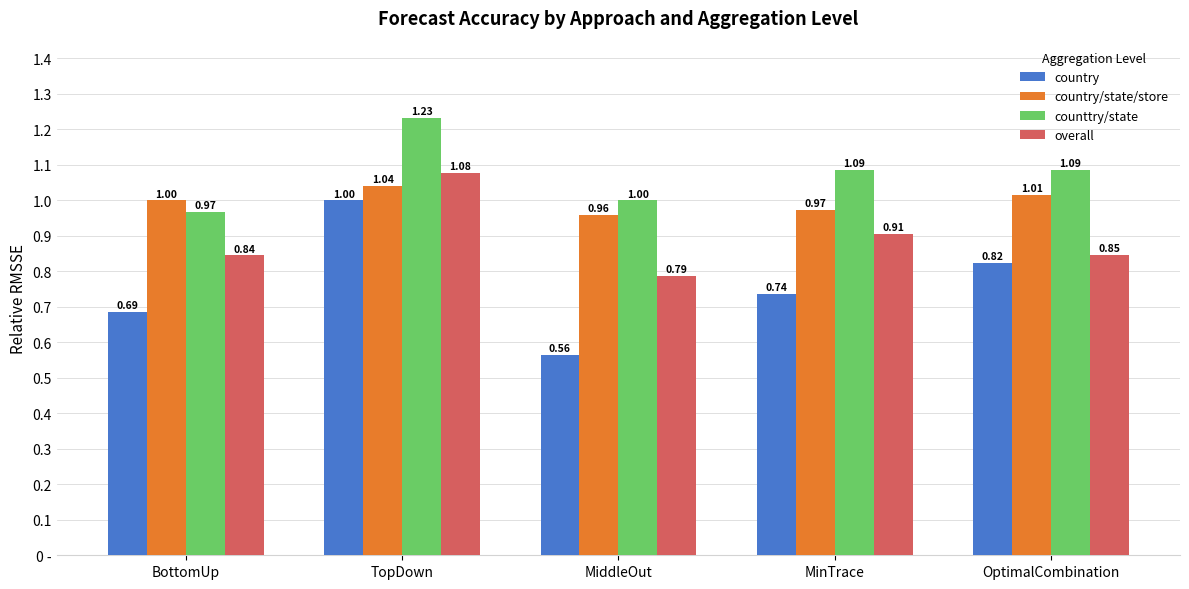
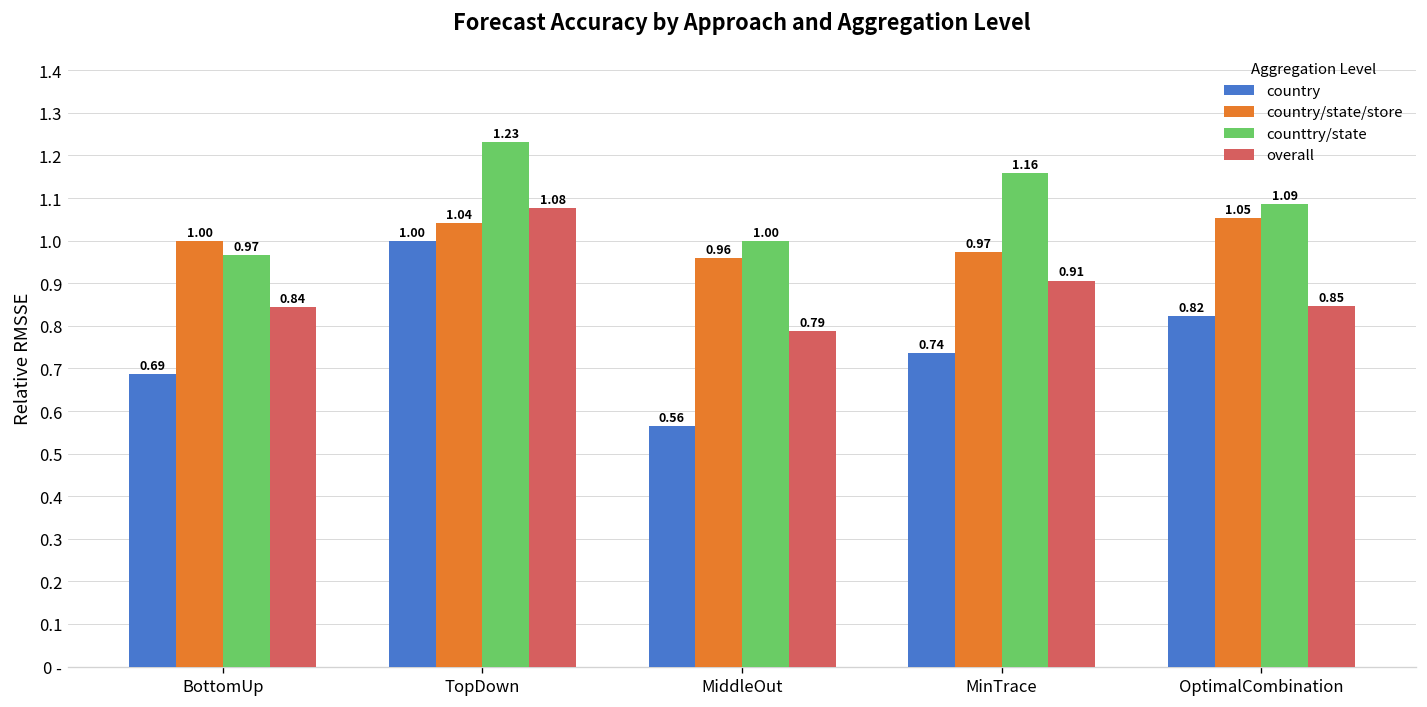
  {
    "country": {
      "BottomUp": 0.69,
      "TopDown": 1.00,
      "MiddleOut": 0.56,
      "MinTrace": 0.74,
      "OptimalCombination": 0.82
    },
    "country/state/store": {
      "BottomUp": 1.00,
      "TopDown": 1.04,
      "MiddleOut": 0.96,
      "MinTrace": 0.97,
-     "OptimalCombination": 1.01
+     "OptimalCombination": 1.05
    },
    "counttry/state": {
      "BottomUp": 0.97,
      "TopDown": 1.23,
      "MiddleOut": 1.00,
-     "MinTrace": 1.09,
+     "MinTrace": 1.16,
      "OptimalCombination": 1.09
    },
    "overall": {
      "BottomUp": 0.84,
      "TopDown": 1.08,
      "MiddleOut": 0.79,
      "MinTrace": 0.91,
      "OptimalCombination": 0.85
    }
  }
